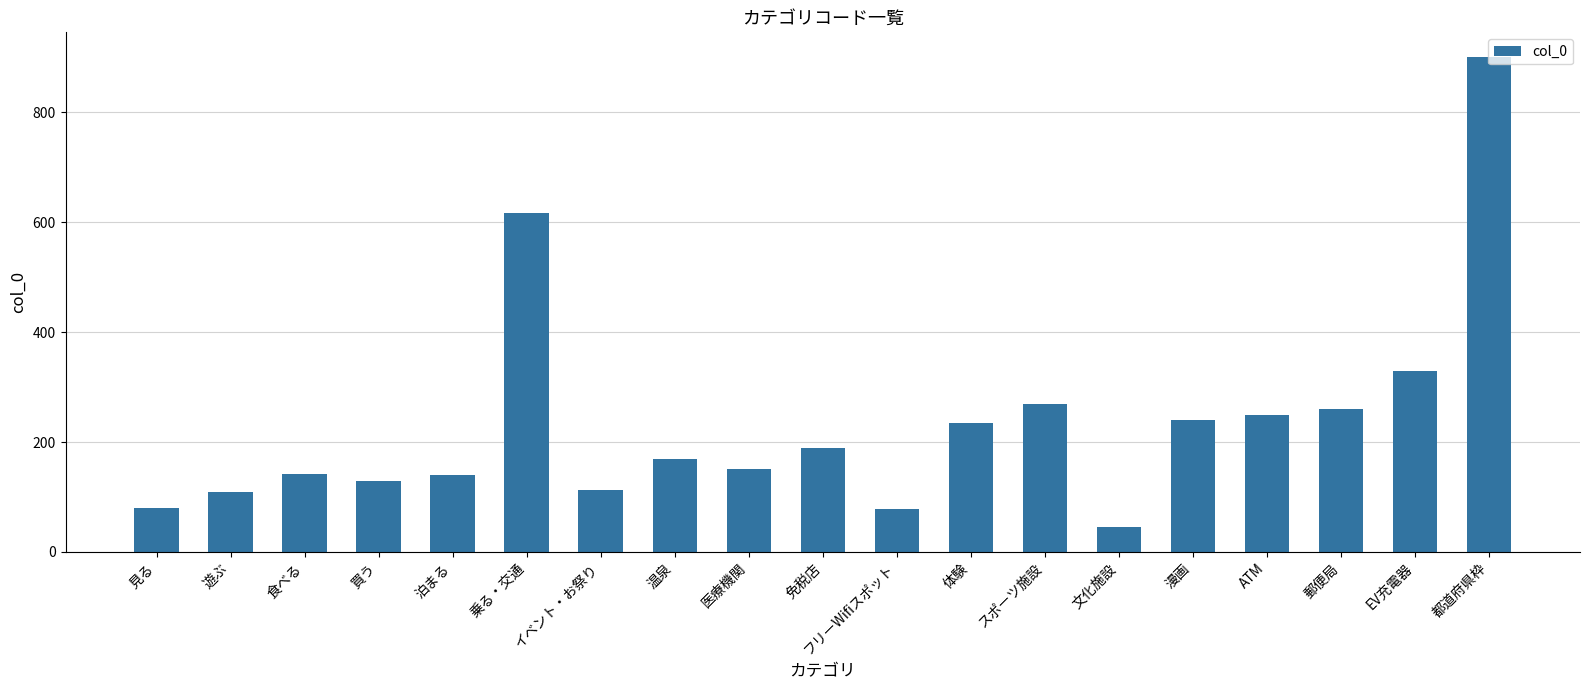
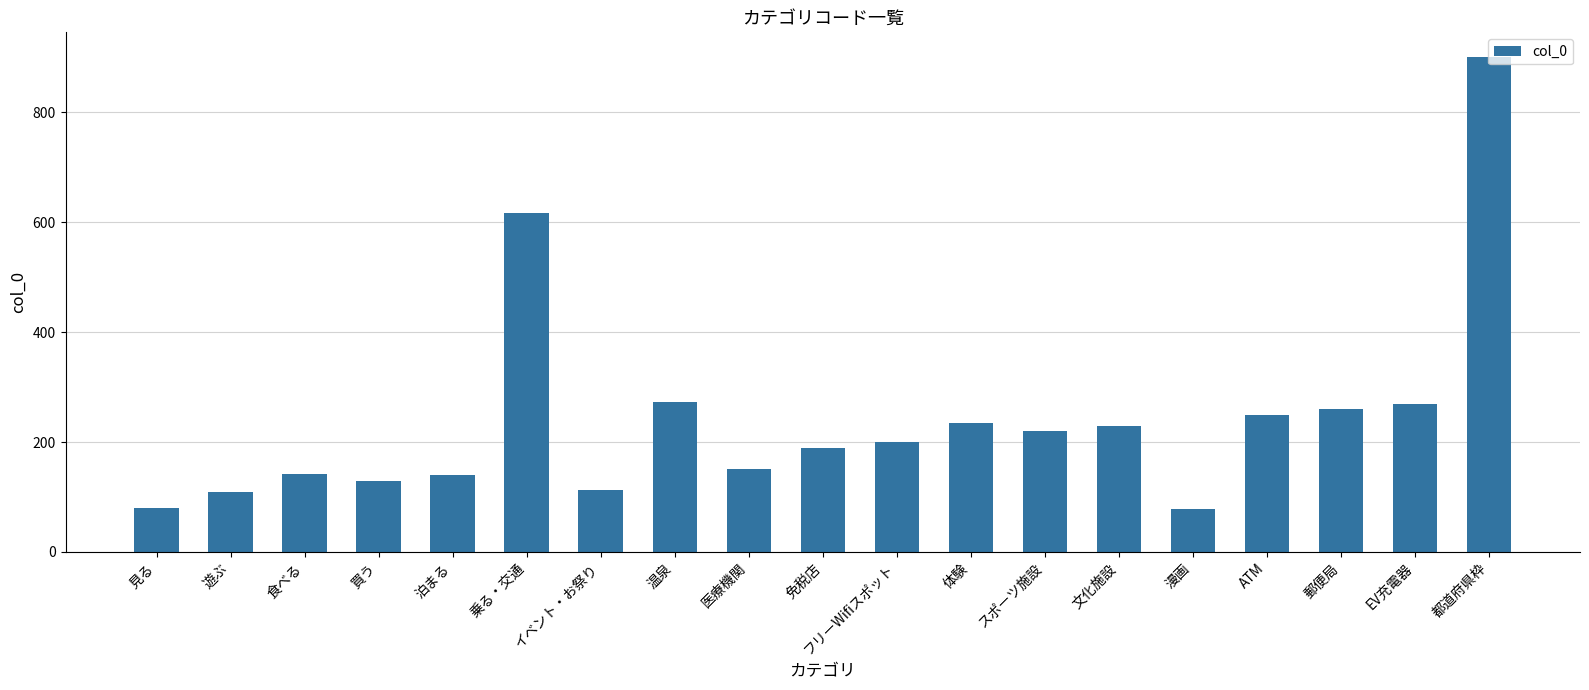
  {
    "見る": 80,
    "遊ぶ": 110,
    "食べる": 140,
    "買う": 130,
    "泊まる": 140,
    "乗る・交通": 620,
    "イベント・お祭り": 110,
-   "温泉": 170,
+   "温泉": 270,
    "医療機関": 150,
    "免税店": 190,
-   "フリーWifiスポット": 80,
+   "フリーWifiスポット": 200,
    "体験": 230,
-   "スポーツ施設": 270,
-   "文化施設": 50,
-   "漫画": 240,
+   "スポーツ施設": 220,
+   "文化施設": 230,
+   "漫画": 80,
    "ATM": 250,
    "郵便局": 260,
-   "EV充電器": 330
+   "EV充電器": 270
  }
